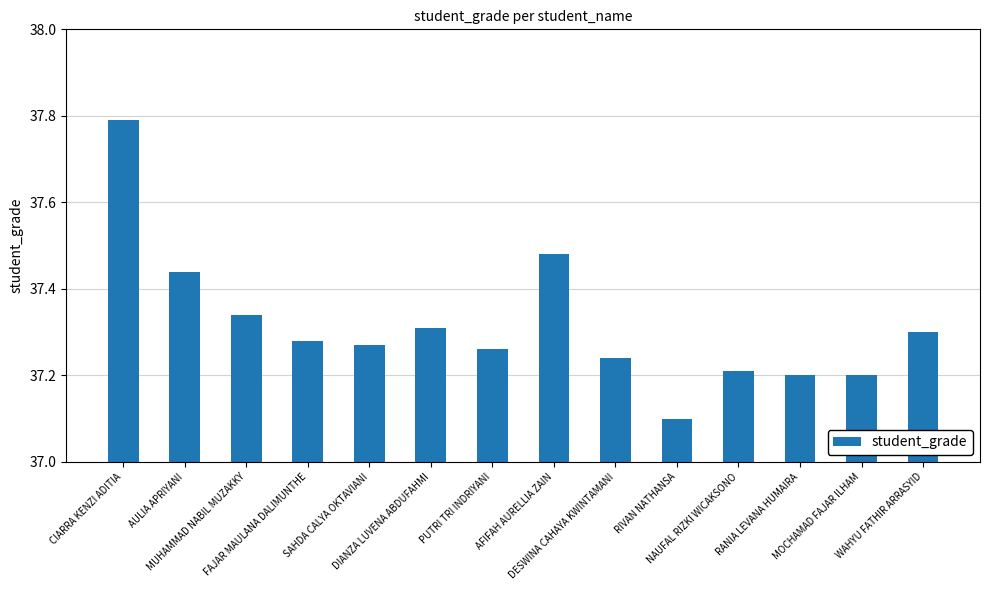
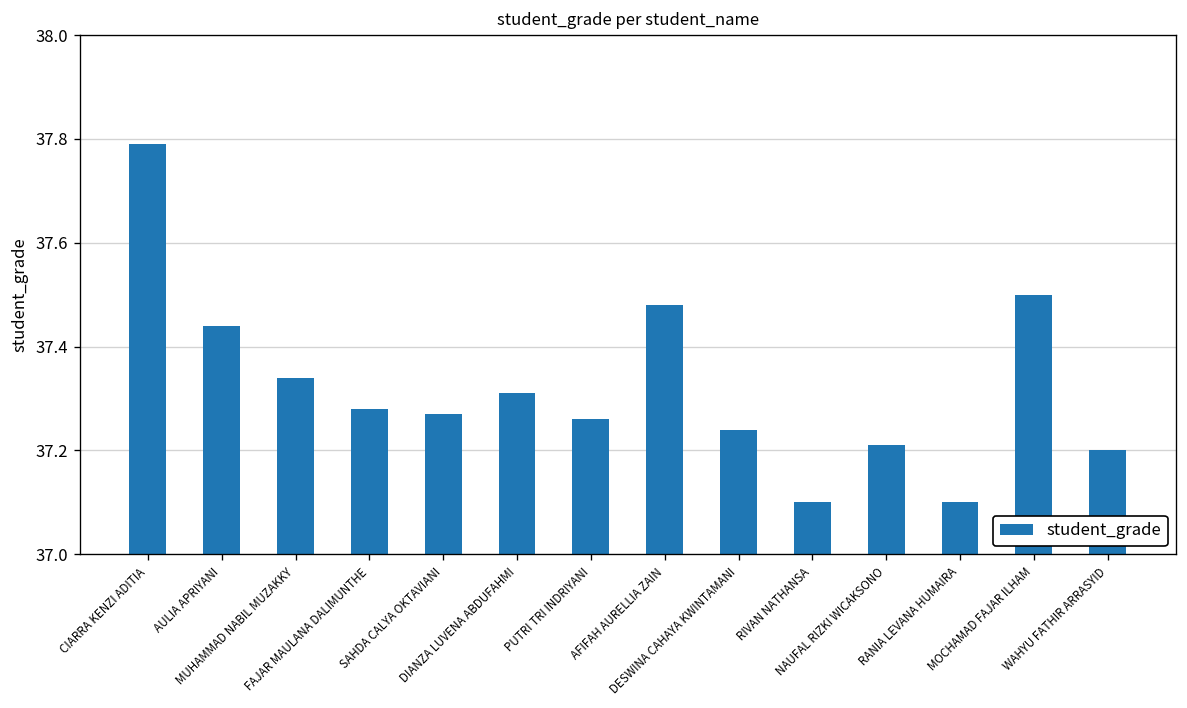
  {
    "CIARRA KENZI ADITIA": 37.79,
    "AULIA APRIYANI": 37.44,
    "MUHAMMAD NABIL MUZAKKY": 37.34,
    "FAJAR MAULANA DALIMUNTHE": 37.28,
    "SAHDA CALYA OKTAVIANI": 37.27,
    "DIANZA LUVENA ABDUFAHMI": 37.31,
    "PUTRI TRI INDRIYANI": 37.26,
    "AFIFAH AURELLIA ZAIN": 37.48,
    "DESWINA CAHAYA KWINTAMANI": 37.24,
    "RIVAN NATHANSA": 37.1,
    "NAUFAL RIZKI WICAKSONO": 37.21,
-   "RANIA LEVANA HUMAIRA": 37.2,
-   "MOCHAMAD FAJAR ILHAM": 37.2,
-   "WAHYU FATHIR ARRASYID": 37.3
+   "RANIA LEVANA HUMAIRA": 37.1,
+   "MOCHAMAD FAJAR ILHAM": 37.5,
+   "WAHYU FATHIR ARRASYID": 37.2
  }
